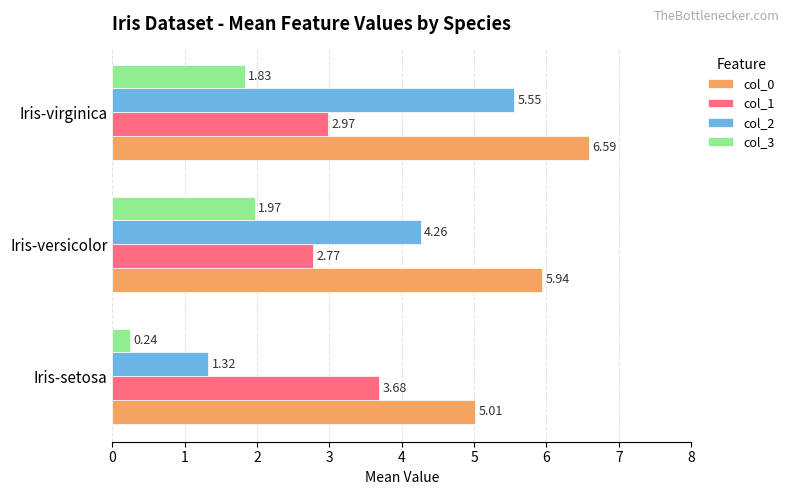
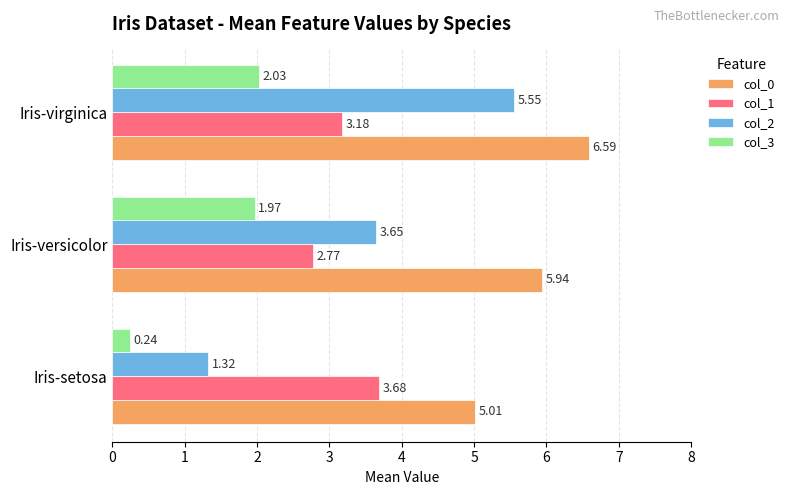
  {
    "col_0": {
      "Iris-virginica": 6.59,
      "Iris-versicolor": 5.94,
      "Iris-setosa": 5.01
    },
    "col_1": {
-     "Iris-virginica": 2.97,
+     "Iris-virginica": 3.18,
      "Iris-versicolor": 2.77,
      "Iris-setosa": 3.68
    },
    "col_2": {
      "Iris-virginica": 5.55,
-     "Iris-versicolor": 4.26,
+     "Iris-versicolor": 3.65,
      "Iris-setosa": 1.32
    },
    "col_3": {
-     "Iris-virginica": 1.83,
+     "Iris-virginica": 2.03,
      "Iris-versicolor": 1.97,
      "Iris-setosa": 0.24
    }
  }
